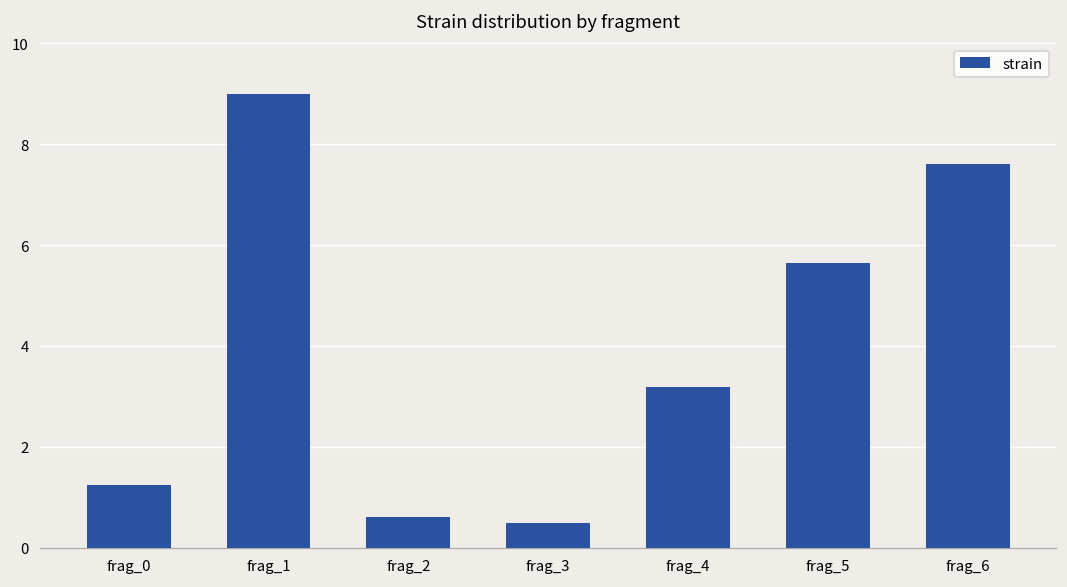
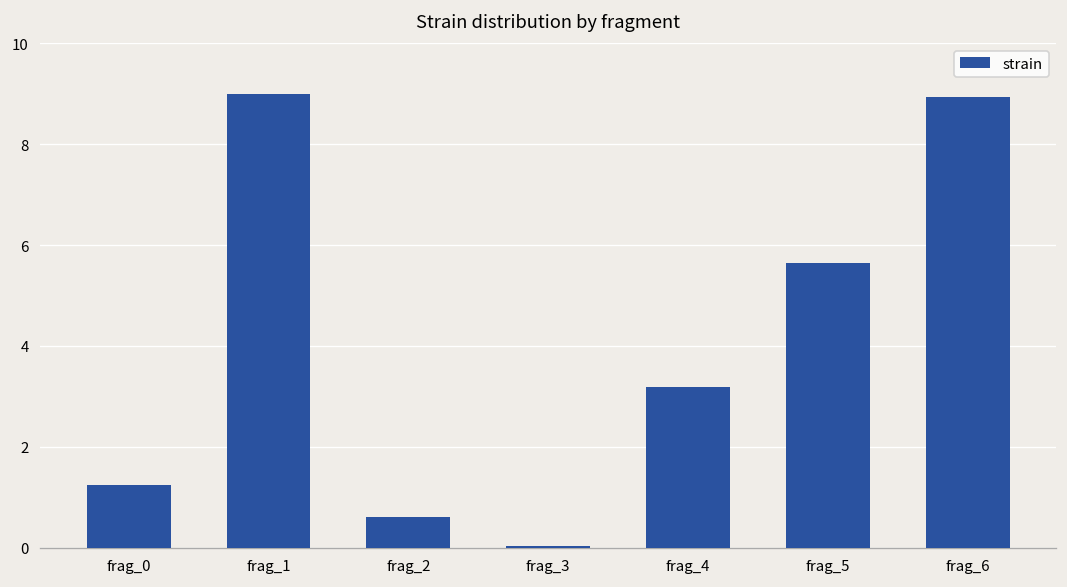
  {
    "frag_0": 1.2,
    "frag_1": 9.0,
    "frag_2": 0.6,
-   "frag_3": 0.5,
+   "frag_3": 0.0,
    "frag_4": 3.2,
    "frag_5": 5.6,
-   "frag_6": 7.6
+   "frag_6": 8.9
  }
